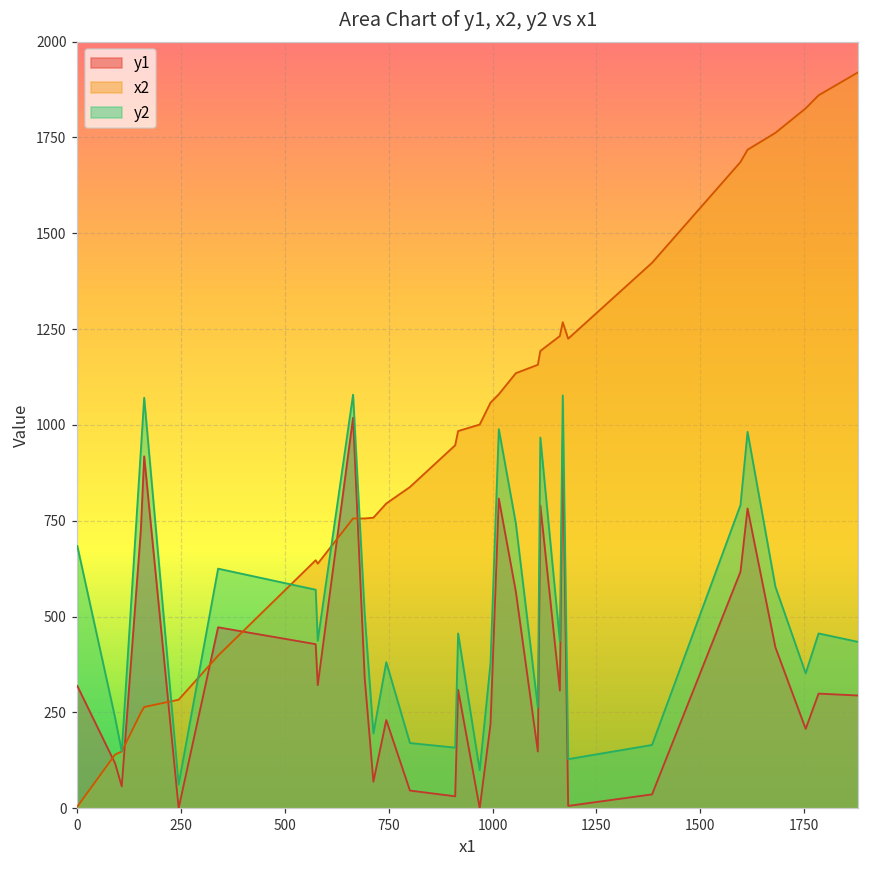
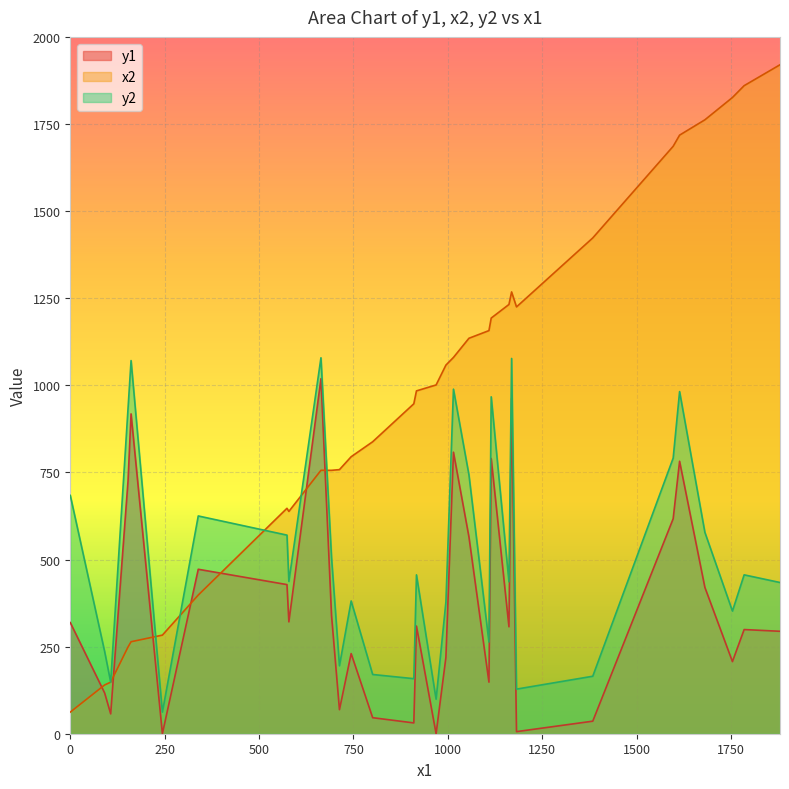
  {
    "y1": {
      "0": 320
    },
    "x2": {
-     "0": 0
+     "0": 60
    },
    "y2": {
      "0": 680
    }
  }
